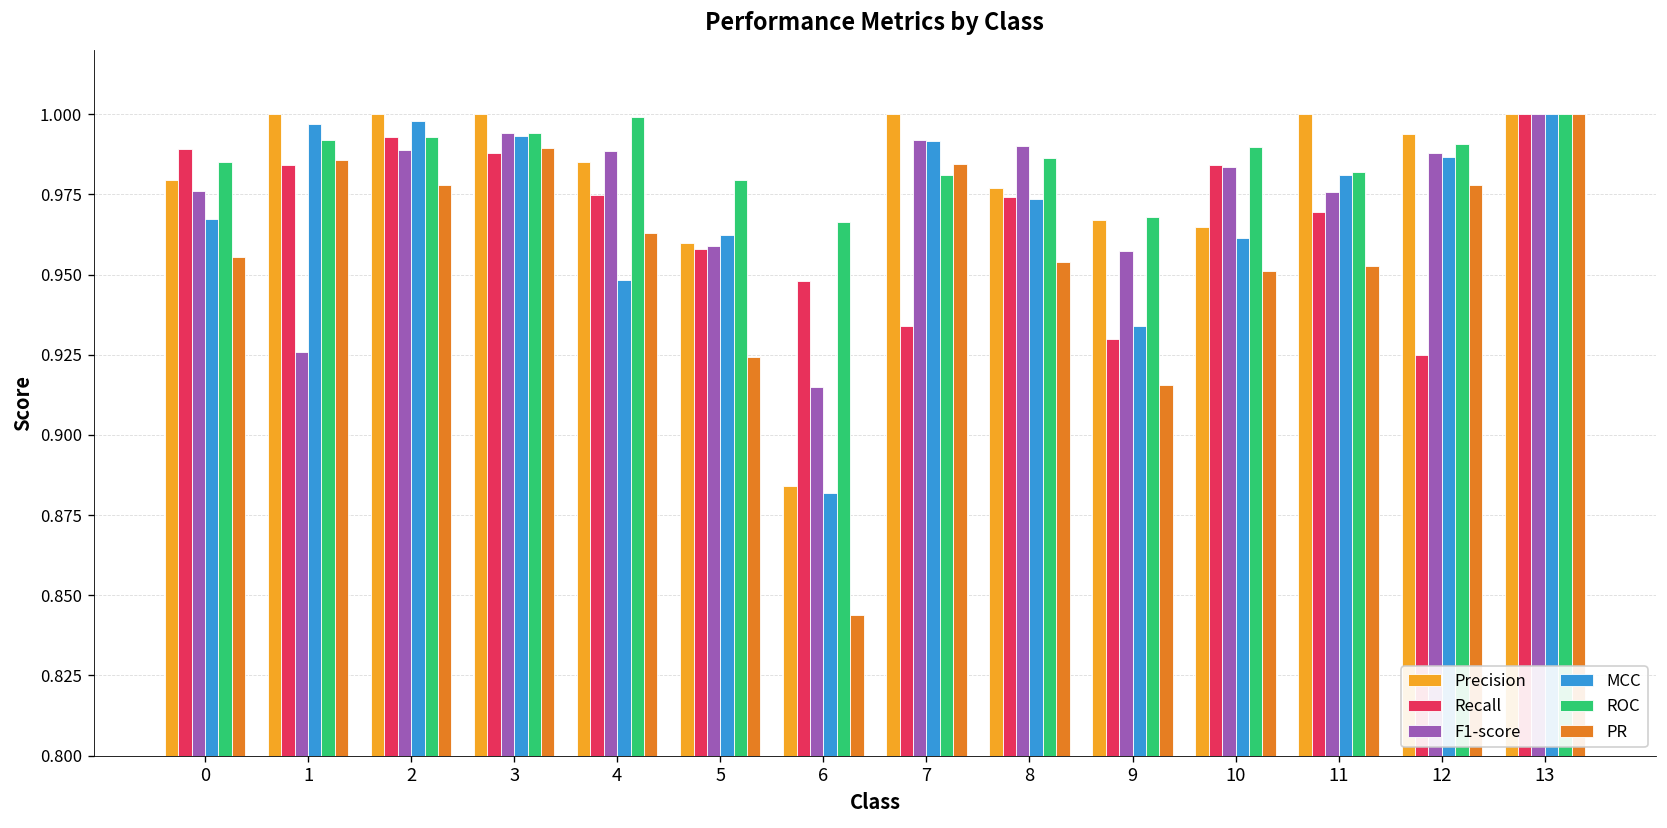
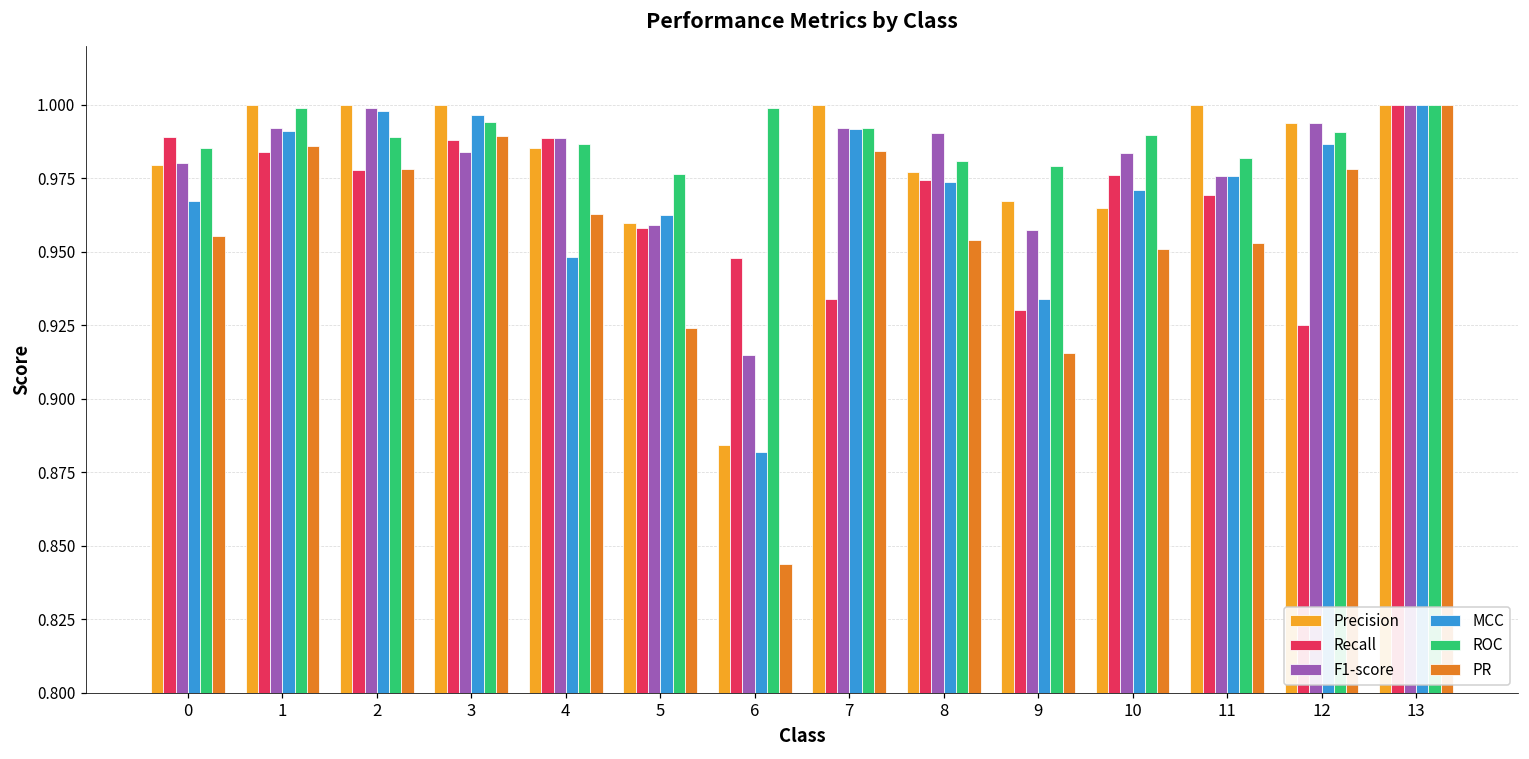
  {
    "Recall": {
      "0": 0.989,
      "1": 0.984,
-     "2": 0.993,
+     "2": 0.978,
      "3": 0.988,
-     "4": 0.975,
+     "4": 0.989,
      "5": 0.958,
      "6": 0.948,
      "7": 0.934,
      "8": 0.974,
      "9": 0.930,
-     "10": 0.984,
+     "10": 0.976,
      "11": 0.969,
      "12": 0.925,
      "13": 1.000
    },
    "F1-score": {
-     "0": 0.976,
-     "1": 0.926,
-     "2": 0.989,
-     "3": 0.994,
+     "0": 0.980,
+     "1": 0.992,
+     "2": 0.999,
+     "3": 0.984,
      "4": 0.989,
      "5": 0.959,
      "6": 0.915,
      "7": 0.992,
      "8": 0.990,
      "9": 0.957,
      "10": 0.984,
      "11": 0.976,
-     "12": 0.988,
+     "12": 0.994,
      "13": 1.000
    },
    "MCC": {
      "0": 0.967,
-     "1": 0.997,
+     "1": 0.991,
      "2": 0.998,
-     "3": 0.993,
+     "3": 0.997,
      "4": 0.948,
      "5": 0.962,
      "6": 0.882,
      "7": 0.992,
      "8": 0.974,
      "9": 0.934,
-     "10": 0.961,
-     "11": 0.981,
+     "10": 0.971,
+     "11": 0.976,
      "12": 0.987,
      "13": 1.000
    },
    "ROC": {
      "0": 0.985,
-     "1": 0.992,
-     "2": 0.993,
+     "1": 0.999,
+     "2": 0.989,
      "3": 0.994,
-     "4": 0.999,
-     "5": 0.980,
-     "6": 0.966,
-     "7": 0.981,
-     "8": 0.986,
-     "9": 0.968,
+     "4": 0.987,
+     "5": 0.977,
+     "6": 0.999,
+     "7": 0.992,
+     "8": 0.981,
+     "9": 0.979,
      "10": 0.990,
      "11": 0.982,
      "12": 0.991,
      "13": 1.000
    }
  }
